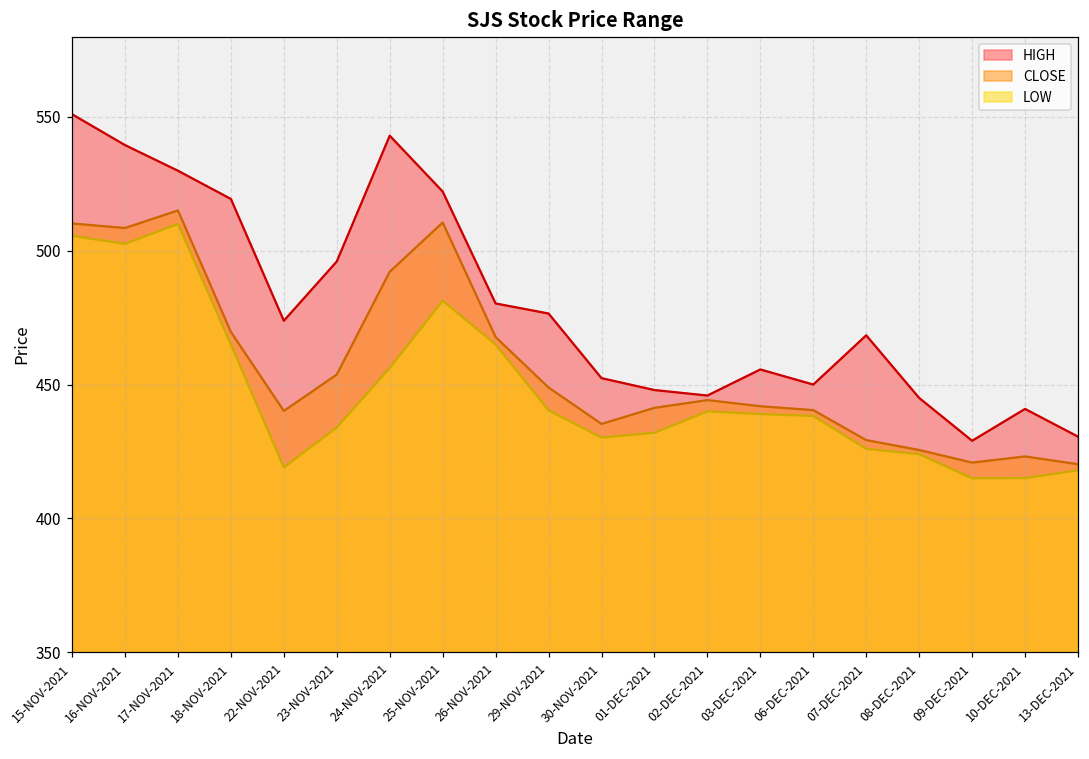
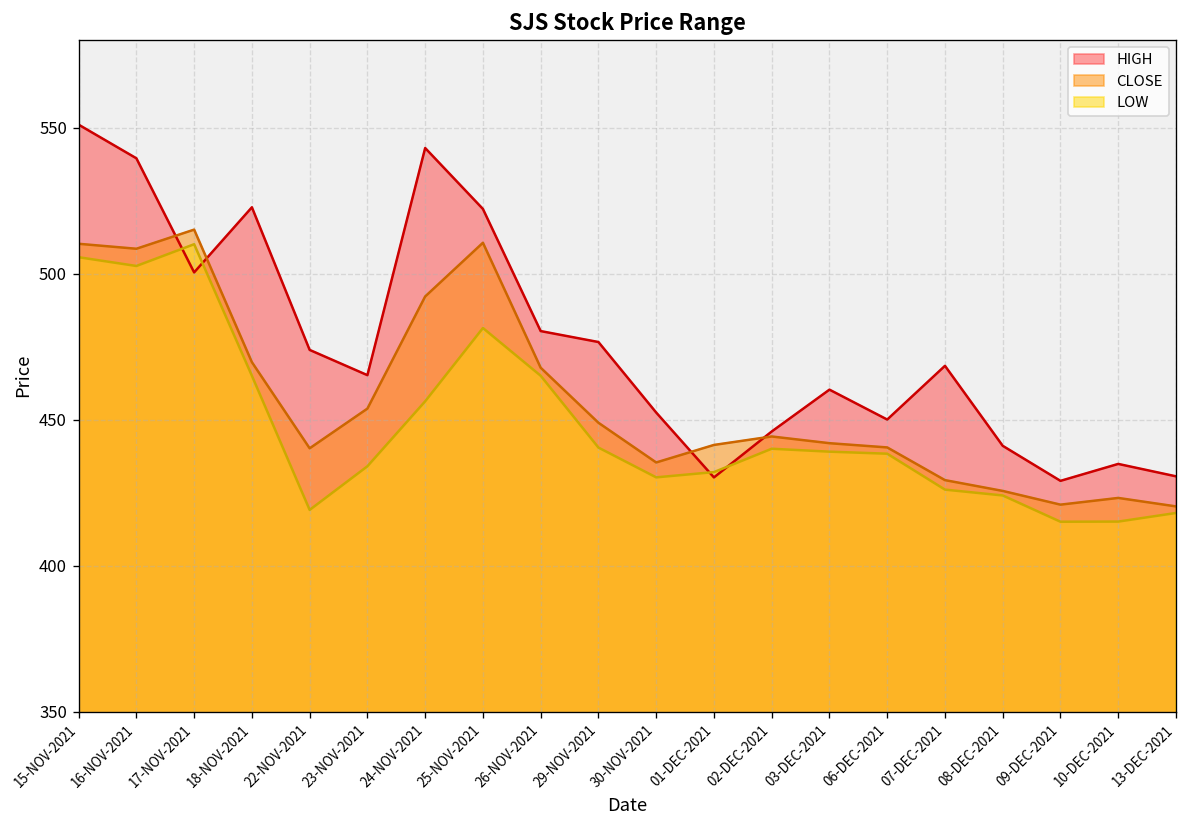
  {
    "HIGH": {
      "15-NOV-2021": 551,
      "16-NOV-2021": 539,
-     "17-NOV-2021": 530,
-     "18-NOV-2021": 519,
+     "17-NOV-2021": 500,
+     "18-NOV-2021": 523,
      "22-NOV-2021": 474,
-     "23-NOV-2021": 496,
+     "23-NOV-2021": 465,
      "24-NOV-2021": 543,
      "25-NOV-2021": 522,
      "26-NOV-2021": 480,
      "29-NOV-2021": 477,
      "30-NOV-2021": 452,
-     "01-DEC-2021": 448,
+     "01-DEC-2021": 430,
      "02-DEC-2021": 446,
-     "03-DEC-2021": 456,
+     "03-DEC-2021": 460,
      "06-DEC-2021": 450,
      "07-DEC-2021": 468,
-     "08-DEC-2021": 445,
+     "08-DEC-2021": 441,
      "09-DEC-2021": 429,
-     "10-DEC-2021": 441,
+     "10-DEC-2021": 435,
      "13-DEC-2021": 431
    }
  }
